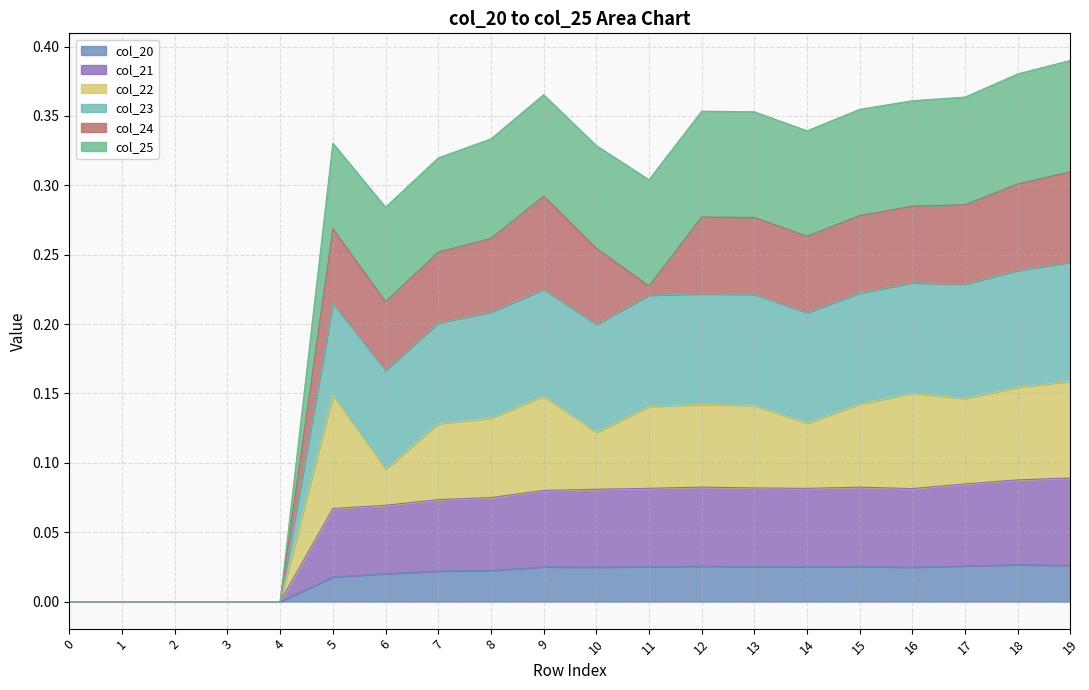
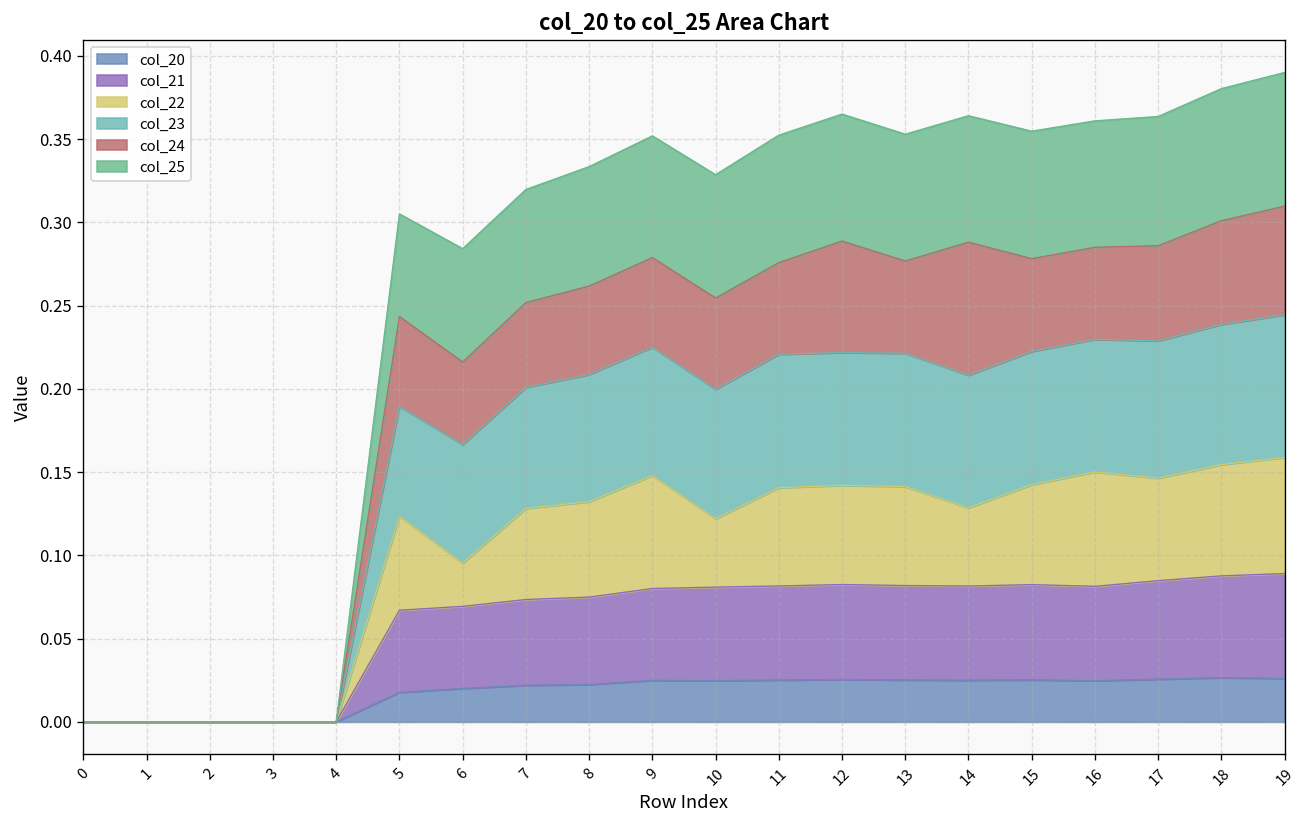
  {
    "col_22": {
-     "5": 0.082,
+     "5": 0.056,
      "6": 0.026,
      "7": 0.055,
      "8": 0.057,
      "9": 0.068,
      "10": 0.041,
      "11": 0.059,
      "12": 0.060,
      "13": 0.059,
      "14": 0.047,
      "15": 0.060,
      "16": 0.069,
      "17": 0.062,
      "18": 0.067,
      "19": 0.070
    },
    "col_24": {
      "5": 0.054,
      "6": 0.050,
      "7": 0.051,
      "8": 0.053,
-     "9": 0.067,
+     "9": 0.054,
      "10": 0.055,
-     "11": 0.007,
-     "12": 0.055,
+     "11": 0.055,
+     "12": 0.067,
      "13": 0.055,
-     "14": 0.055,
+     "14": 0.080,
      "15": 0.056,
      "16": 0.055,
      "17": 0.057,
      "18": 0.062,
      "19": 0.065
    }
  }
